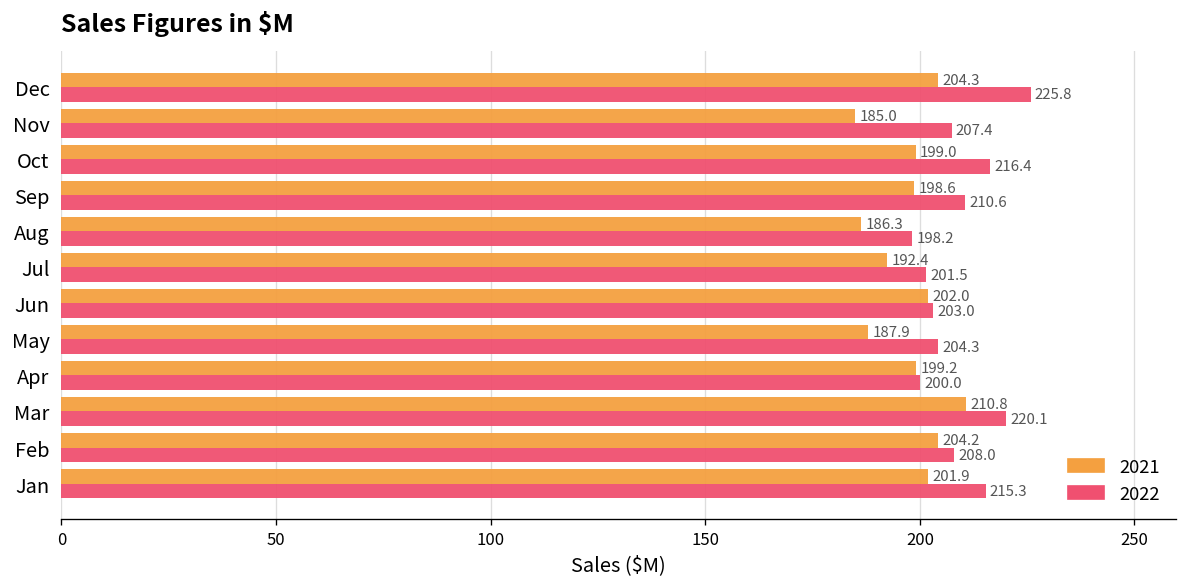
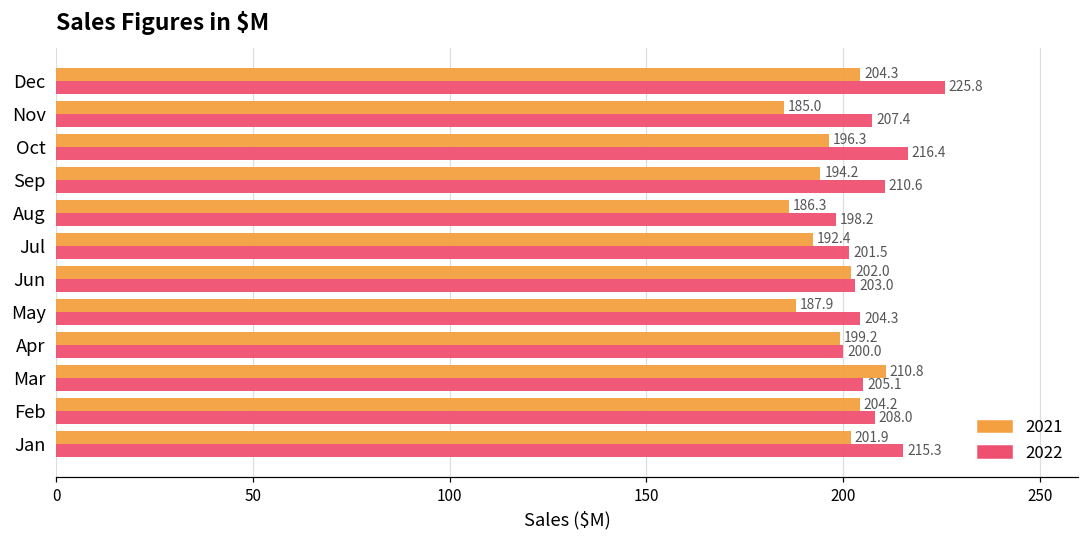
  {
    "2021": {
      "Dec": 204.3,
      "Nov": 185.0,
-     "Oct": 199.0,
-     "Sep": 198.6,
+     "Oct": 196.3,
+     "Sep": 194.2,
      "Aug": 186.3,
      "Jul": 192.4,
      "Jun": 202.0,
      "May": 187.9,
      "Apr": 199.2,
      "Mar": 210.8,
      "Feb": 204.2,
      "Jan": 201.9
    },
    "2022": {
      "Dec": 225.8,
      "Nov": 207.4,
      "Oct": 216.4,
      "Sep": 210.6,
      "Aug": 198.2,
      "Jul": 201.5,
      "Jun": 203.0,
      "May": 204.3,
      "Apr": 200.0,
-     "Mar": 220.1,
+     "Mar": 205.1,
      "Feb": 208.0,
      "Jan": 215.3
    }
  }
